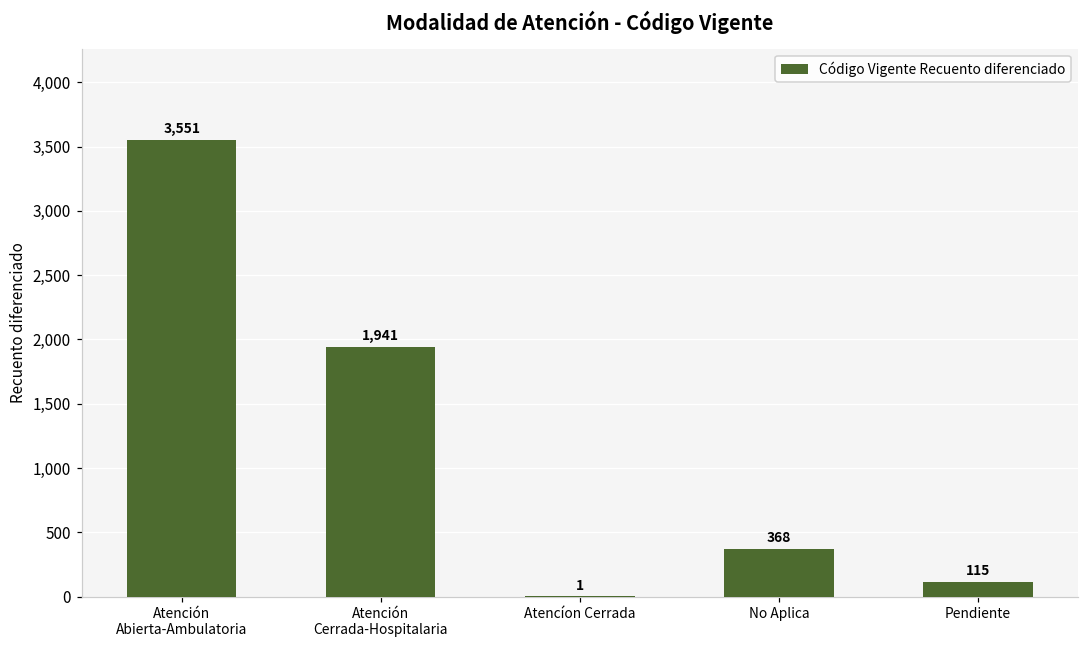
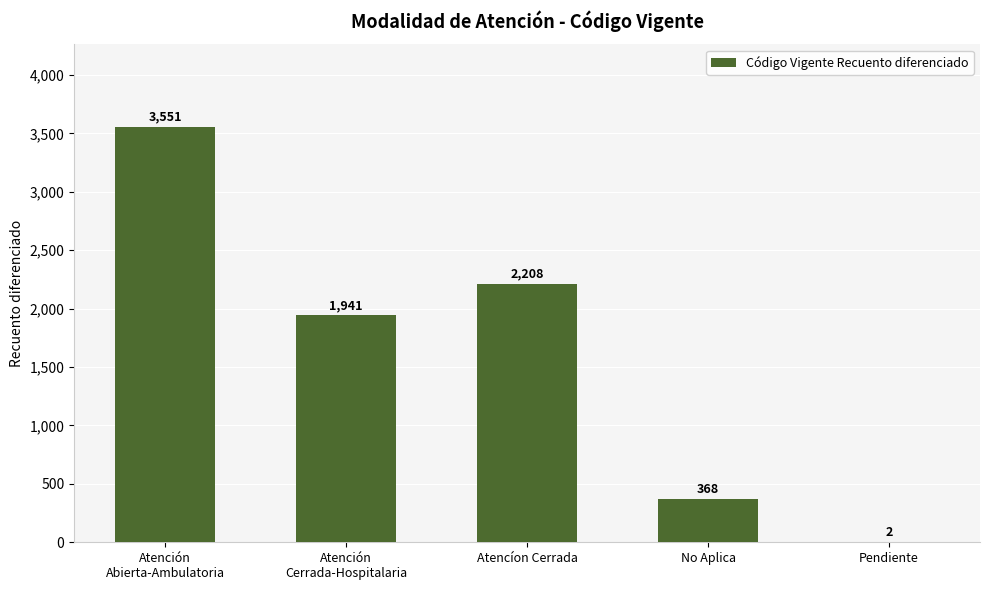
  {
    "Atención Abierta-Ambulatoria": "3,551",
    "Atención Cerrada-Hospitalaria": "1,941",
-   "Atencíon Cerrada": "1",
+   "Atencíon Cerrada": "2,208",
    "No Aplica": "368",
-   "Pendiente": "115"
+   "Pendiente": "2"
  }
